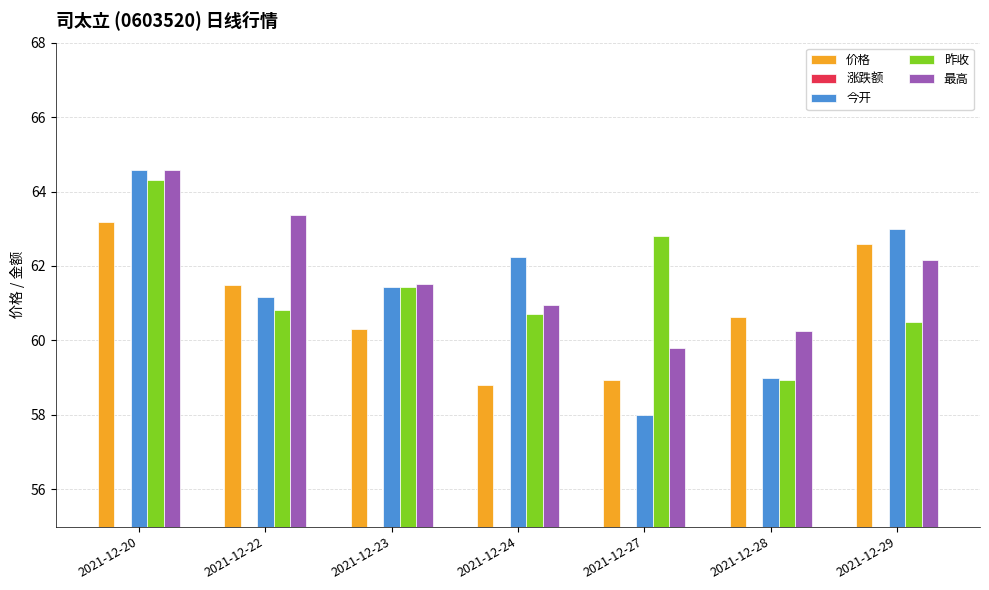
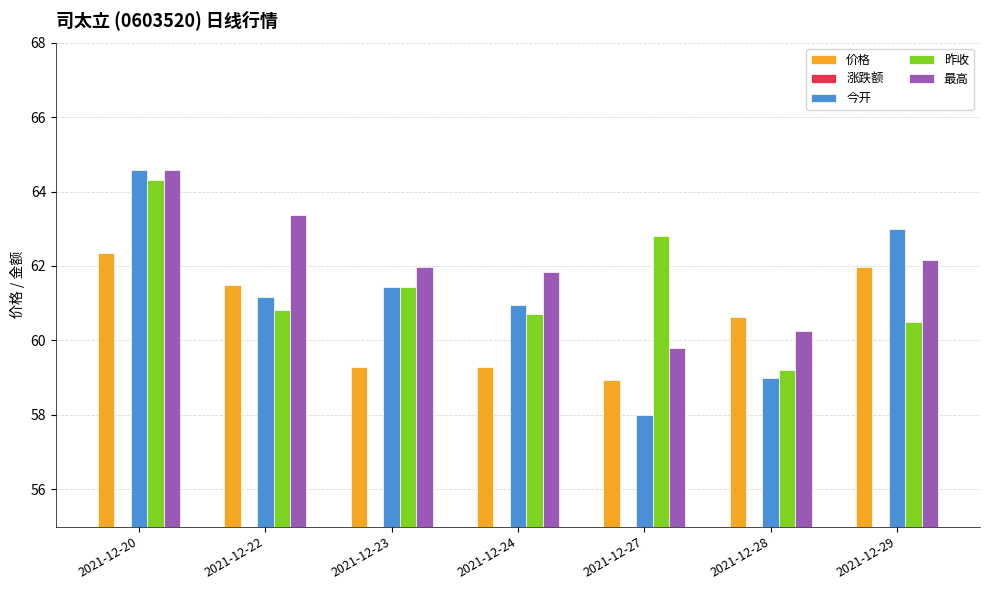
  {
    "价格": {
-     "2021-12-20": 63.2,
+     "2021-12-20": 62.4,
      "2021-12-22": 61.5,
-     "2021-12-23": 60.3,
-     "2021-12-24": 58.8,
+     "2021-12-23": 59.3,
+     "2021-12-24": 59.3,
      "2021-12-27": 58.9,
      "2021-12-28": 60.6,
-     "2021-12-29": 62.6
+     "2021-12-29": 62.0
    },
    "今开": {
      "2021-12-20": 64.6,
      "2021-12-22": 61.2,
      "2021-12-23": 61.4,
-     "2021-12-24": 62.2,
+     "2021-12-24": 61.0,
      "2021-12-27": 58.0,
      "2021-12-28": 59.0,
      "2021-12-29": 63.0
    },
    "昨收": {
      "2021-12-20": 64.3,
      "2021-12-22": 60.8,
      "2021-12-23": 61.4,
      "2021-12-24": 60.7,
      "2021-12-27": 62.8,
-     "2021-12-28": 58.9,
+     "2021-12-28": 59.2,
      "2021-12-29": 60.5
    },
    "最高": {
      "2021-12-20": 64.6,
      "2021-12-22": 63.4,
-     "2021-12-23": 61.5,
-     "2021-12-24": 61.0,
+     "2021-12-23": 62.0,
+     "2021-12-24": 61.9,
      "2021-12-27": 59.8,
      "2021-12-28": 60.3,
      "2021-12-29": 62.2
    }
  }
